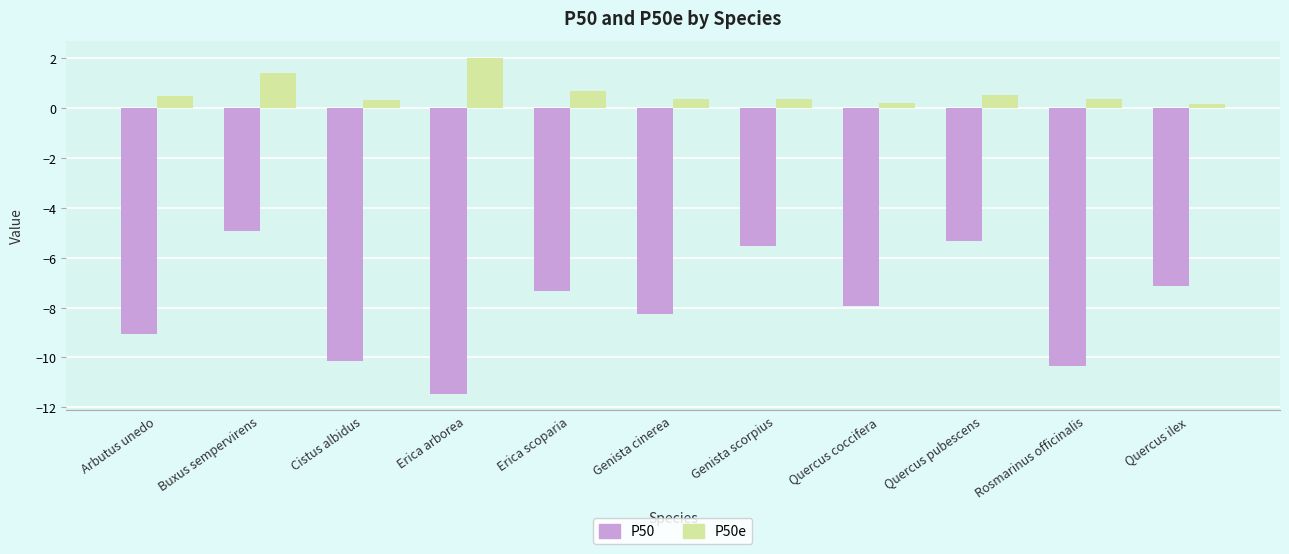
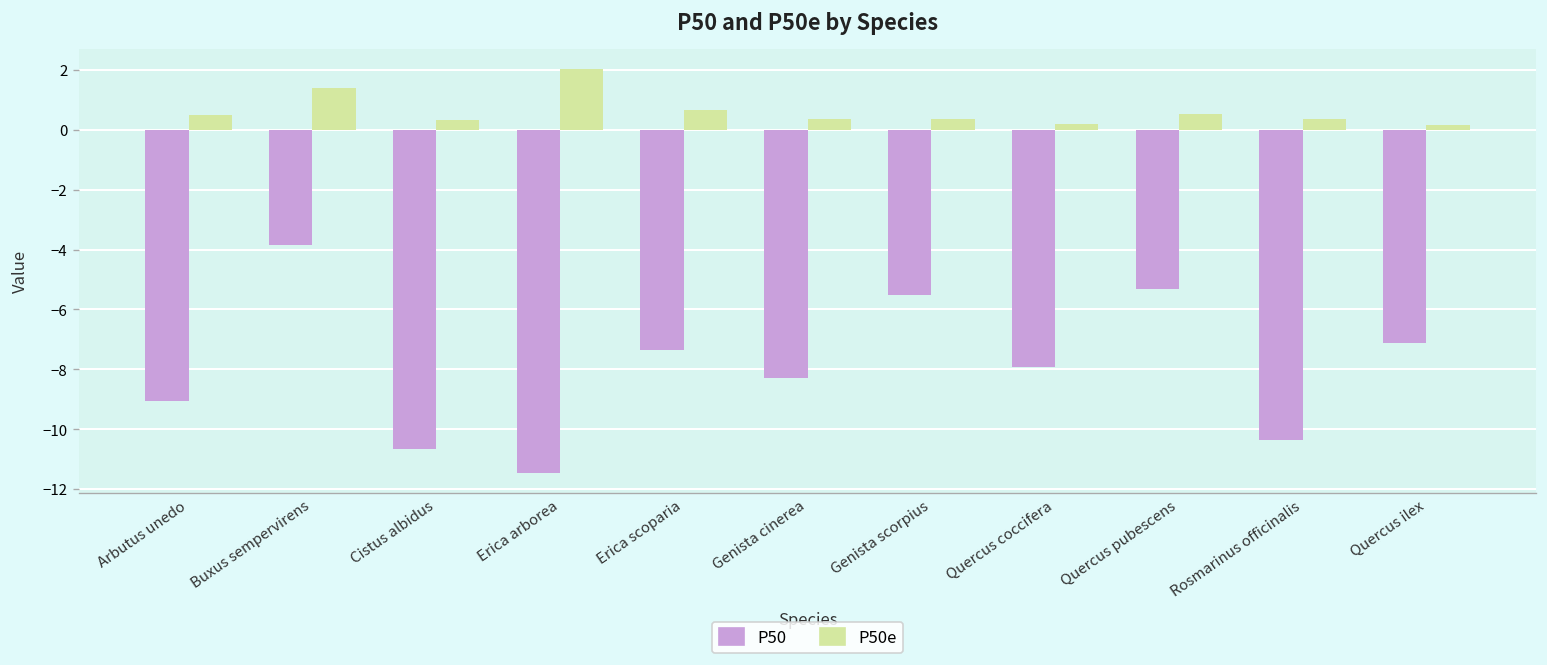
  {
    "P50": {
      "Arbutus unedo": -9.1,
-     "Buxus sempervirens": -4.9,
-     "Cistus albidus": -10.1,
+     "Buxus sempervirens": -3.8,
+     "Cistus albidus": -10.7,
      "Erica arborea": -11.5,
      "Erica scoparia": -7.3,
      "Genista cinerea": -8.3,
      "Genista scorpius": -5.5,
      "Quercus coccifera": -7.9,
      "Quercus pubescens": -5.3,
      "Rosmarinus officinalis": -10.4,
      "Quercus ilex": -7.1
    },
    "P50e": {
      "Arbutus unedo": 0.5,
      "Buxus sempervirens": 1.4,
      "Cistus albidus": 0.3,
      "Erica arborea": 2.0,
      "Erica scoparia": 0.7,
      "Genista cinerea": 0.4,
      "Genista scorpius": 0.4,
      "Quercus coccifera": 0.2,
      "Quercus pubescens": 0.5,
      "Rosmarinus officinalis": 0.4,
      "Quercus ilex": 0.2
    }
  }
